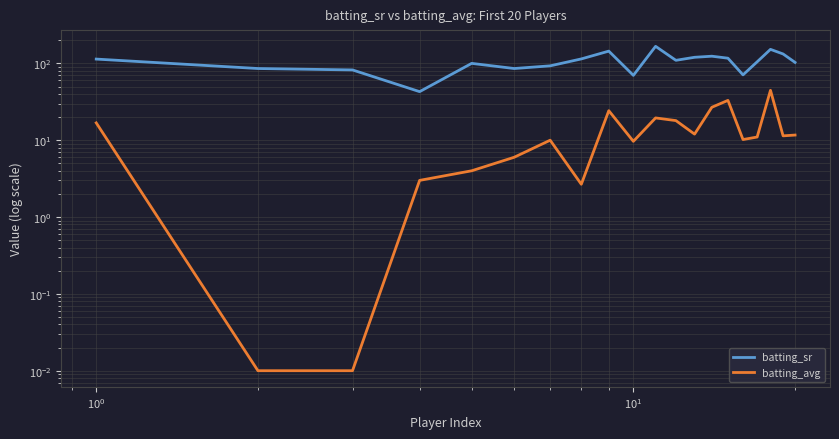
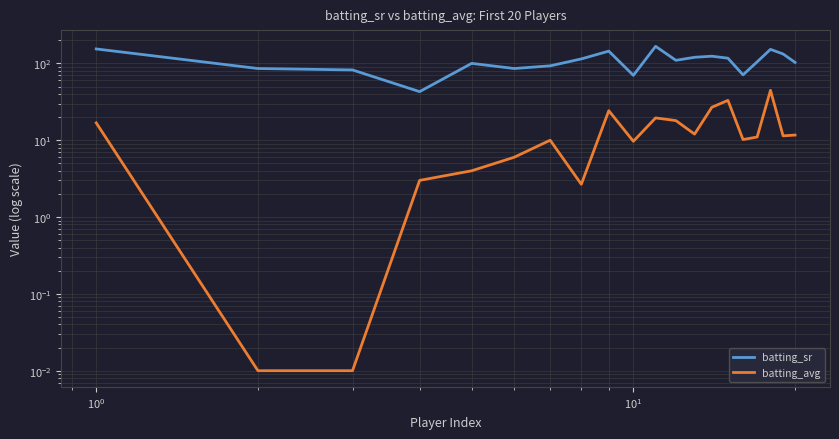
  {
    "batting_sr": {
-     "10^0": 110,
+     "10^0": 150,
      "10^1": 70
    },
    "batting_avg": {
      "10^0": 17,
      "10^1": 10
    }
  }
